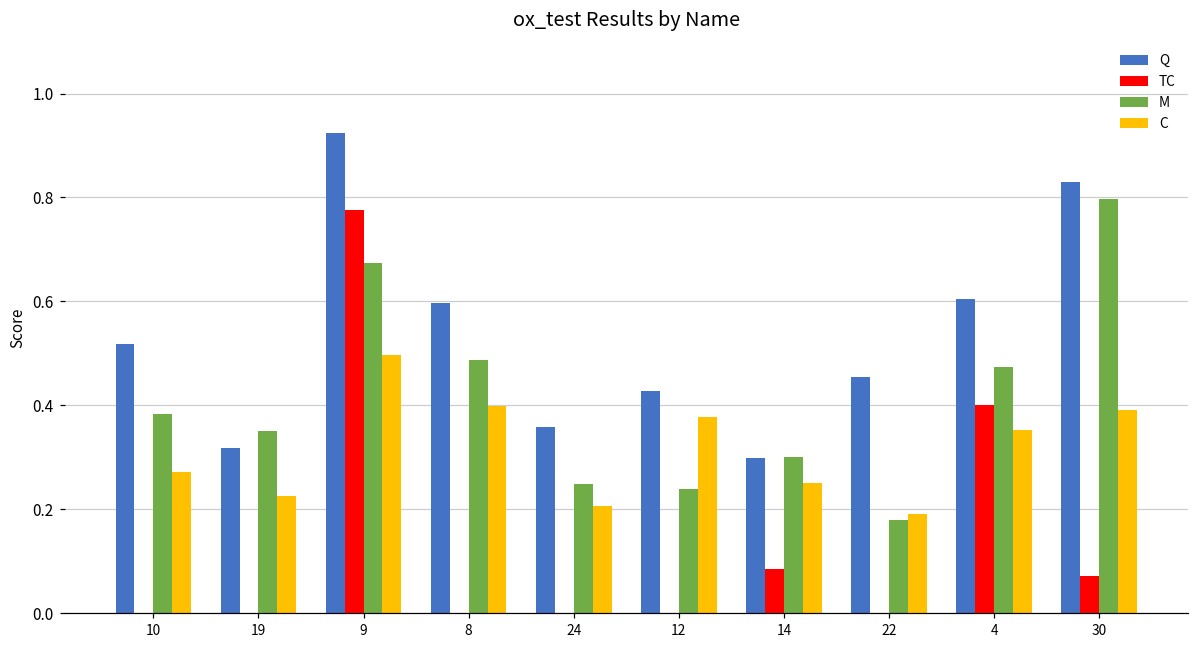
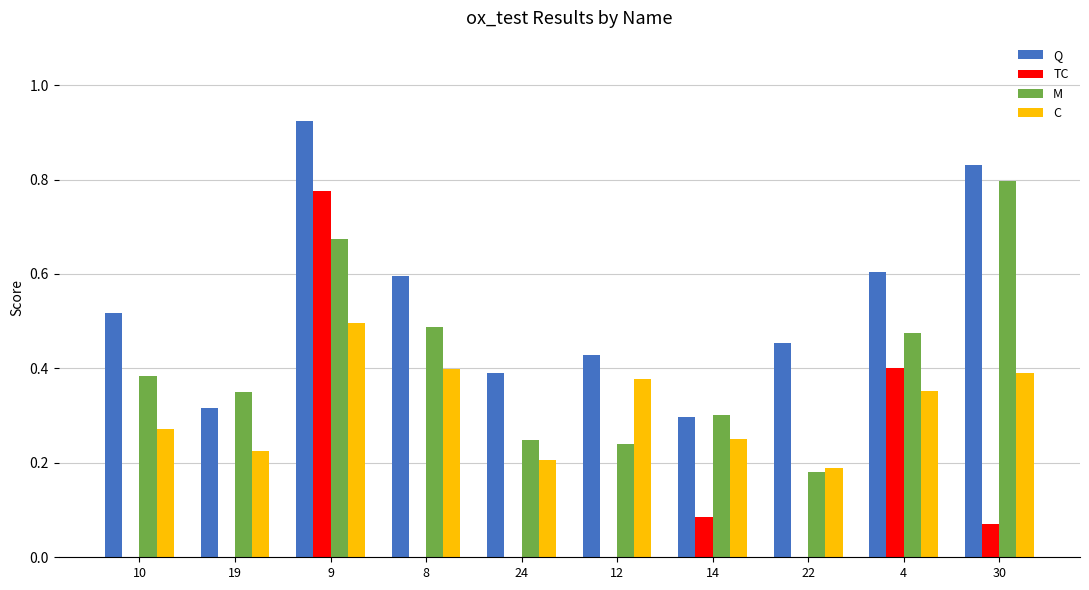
  {
    "Q": {
      "10": 0.52,
      "19": 0.32,
      "9": 0.93,
      "8": 0.60,
-     "24": 0.36,
+     "24": 0.39,
      "12": 0.43,
      "14": 0.30,
      "22": 0.45,
      "4": 0.60,
      "30": 0.83
    },
    "TC": {
      "10": 0.00,
      "19": 0.00,
      "9": 0.78,
      "8": 0.00,
      "24": 0.00,
      "12": 0.00,
      "14": 0.09,
      "22": 0.00,
      "4": 0.40,
      "30": 0.07
    },
    "M": {
      "10": 0.38,
      "19": 0.35,
      "9": 0.67,
      "8": 0.49,
      "24": 0.25,
      "12": 0.24,
      "14": 0.30,
      "22": 0.18,
      "4": 0.47,
      "30": 0.80
    },
    "C": {
      "10": 0.27,
      "19": 0.23,
      "9": 0.50,
      "8": 0.40,
      "24": 0.21,
      "12": 0.38,
      "14": 0.25,
      "22": 0.19,
      "4": 0.35,
      "30": 0.39
    }
  }
